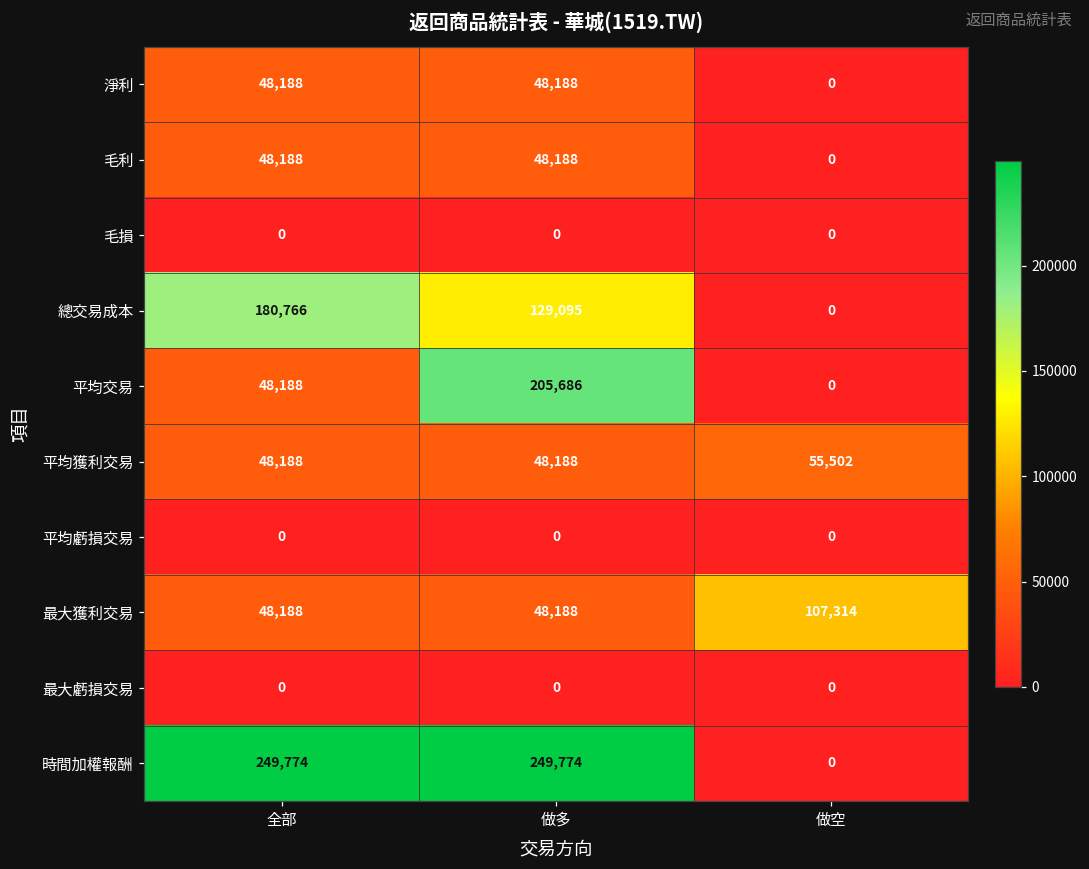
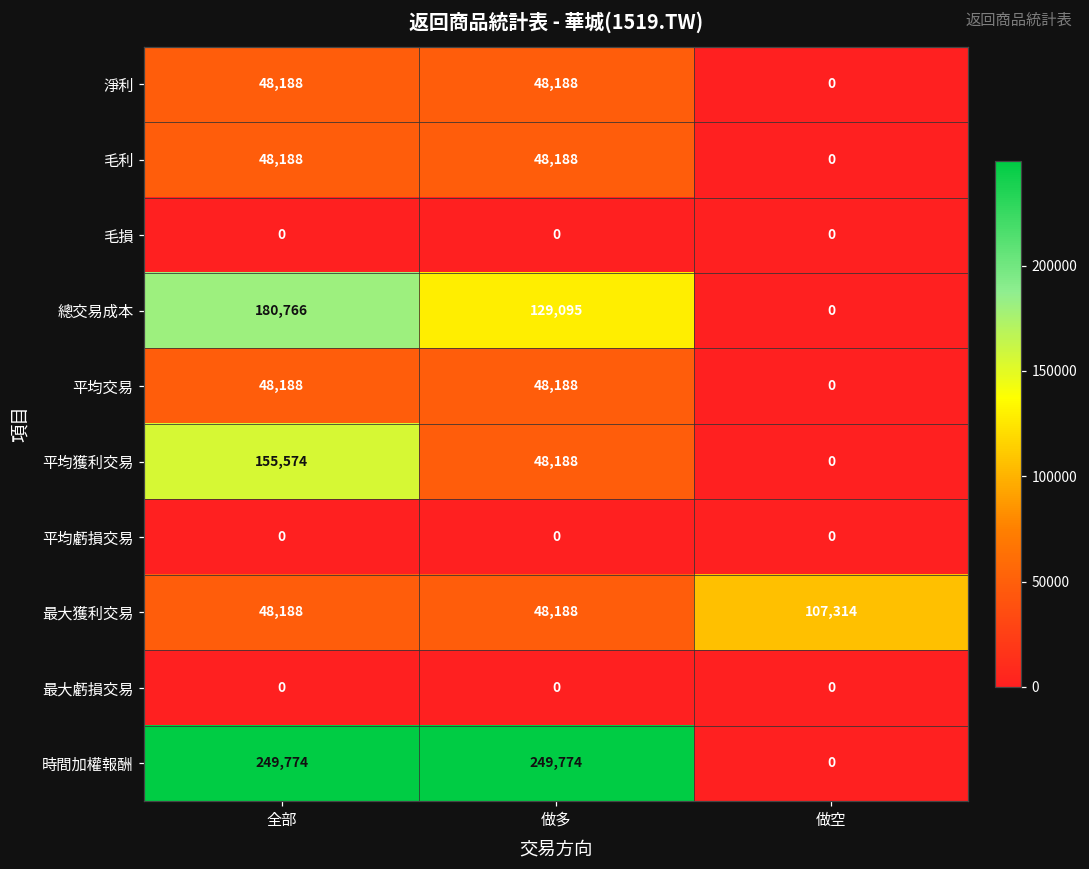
  {
    "淨利": {
      "全部": "48,188",
      "做多": "48,188",
      "做空": "0"
    },
    "毛利": {
      "全部": "48,188",
      "做多": "48,188",
      "做空": "0"
    },
    "毛損": {
      "全部": "0",
      "做多": "0",
      "做空": "0"
    },
    "總交易成本": {
      "全部": "180,766",
      "做多": "129,095",
      "做空": "0"
    },
    "平均交易": {
      "全部": "48,188",
-     "做多": "205,686",
+     "做多": "48,188",
      "做空": "0"
    },
    "平均獲利交易": {
-     "全部": "48,188",
+     "全部": "155,574",
      "做多": "48,188",
-     "做空": "55,502"
+     "做空": "0"
    },
    "平均虧損交易": {
      "全部": "0",
      "做多": "0",
      "做空": "0"
    },
    "最大獲利交易": {
      "全部": "48,188",
      "做多": "48,188",
      "做空": "107,314"
    },
    "最大虧損交易": {
      "全部": "0",
      "做多": "0",
      "做空": "0"
    },
    "時間加權報酬": {
      "全部": "249,774",
      "做多": "249,774",
      "做空": "0"
    }
  }
